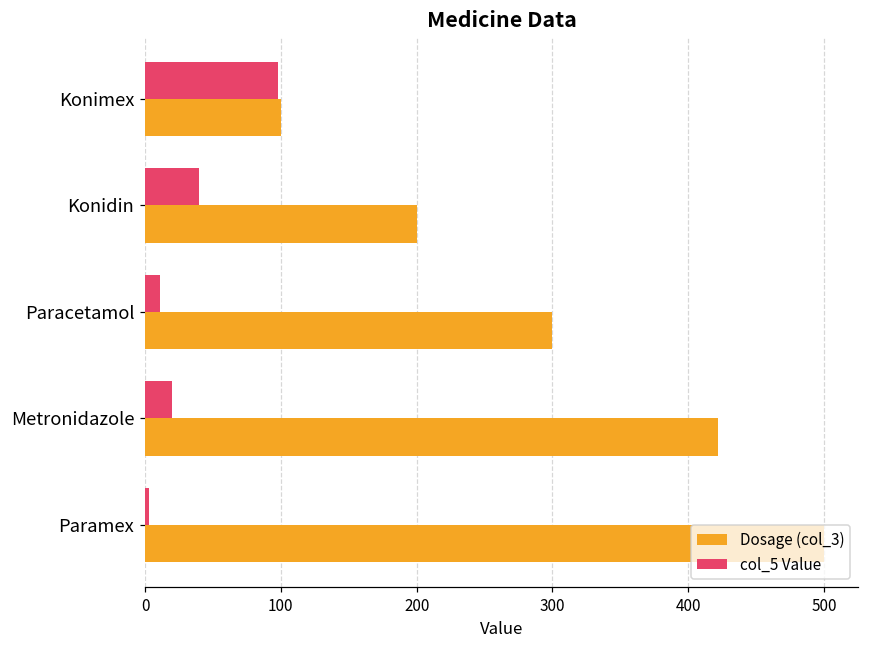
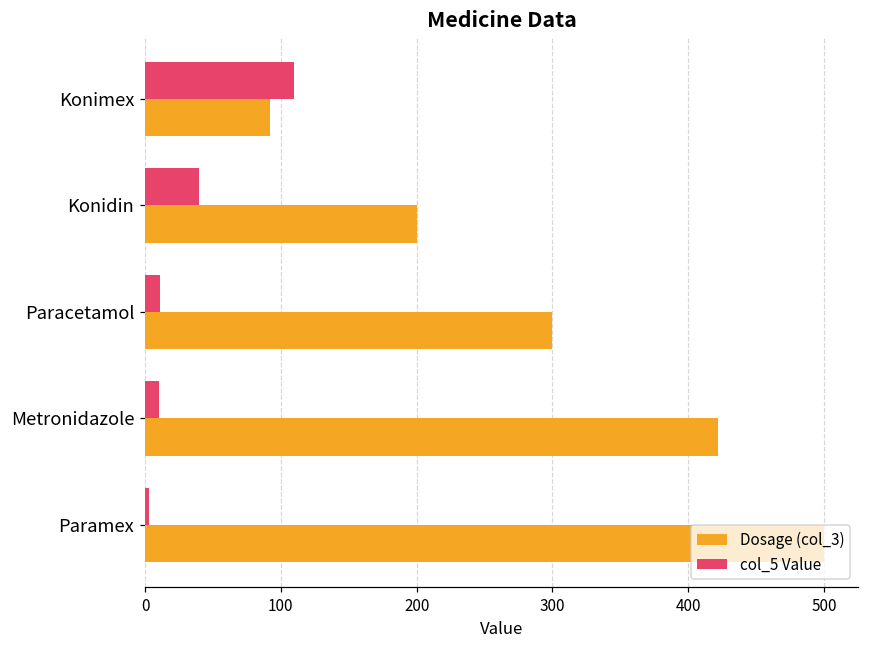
  {
    "Dosage (col_3)": {
-     "Konimex": 100,
+     "Konimex": 92,
      "Konidin": 200,
      "Paracetamol": 300,
      "Metronidazole": 422
    },
    "col_5 Value": {
-     "Konimex": 98,
+     "Konimex": 110,
      "Konidin": 40,
      "Paracetamol": 11,
-     "Metronidazole": 20,
+     "Metronidazole": 10,
      "Paramex": 3
    }
  }
